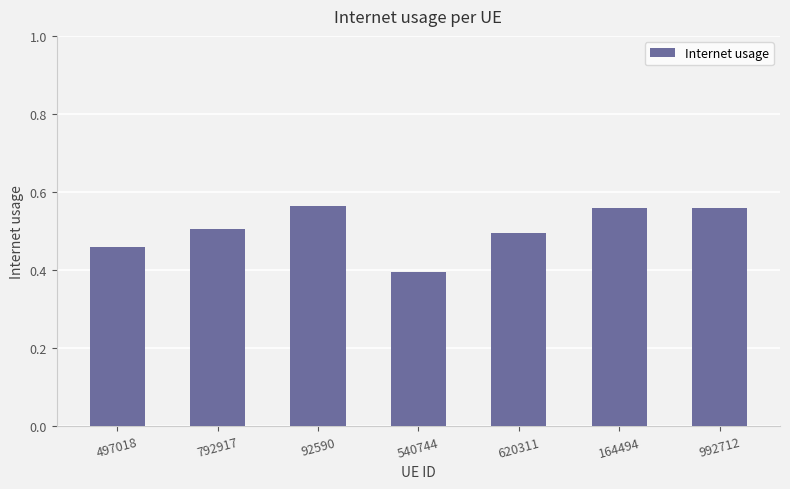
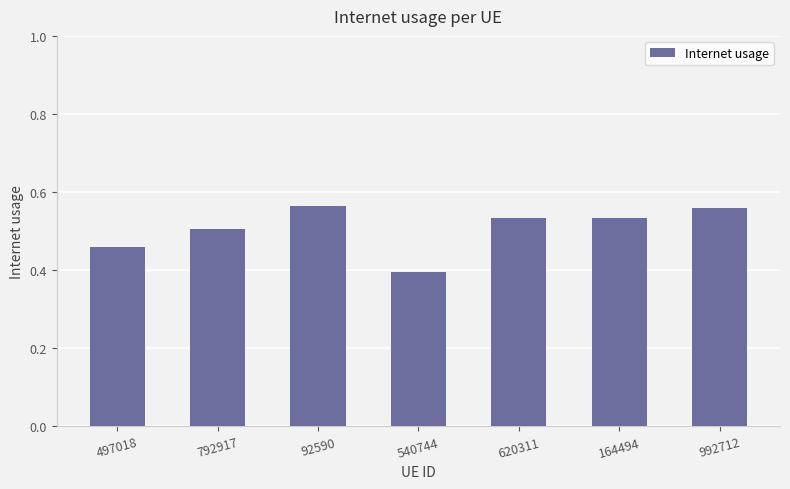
  {
    "497018": 0.46,
    "792917": 0.51,
    "92590": 0.56,
    "540744": 0.39,
-   "620311": 0.49,
-   "164494": 0.56,
+   "620311": 0.53,
+   "164494": 0.53,
    "992712": 0.56
  }
